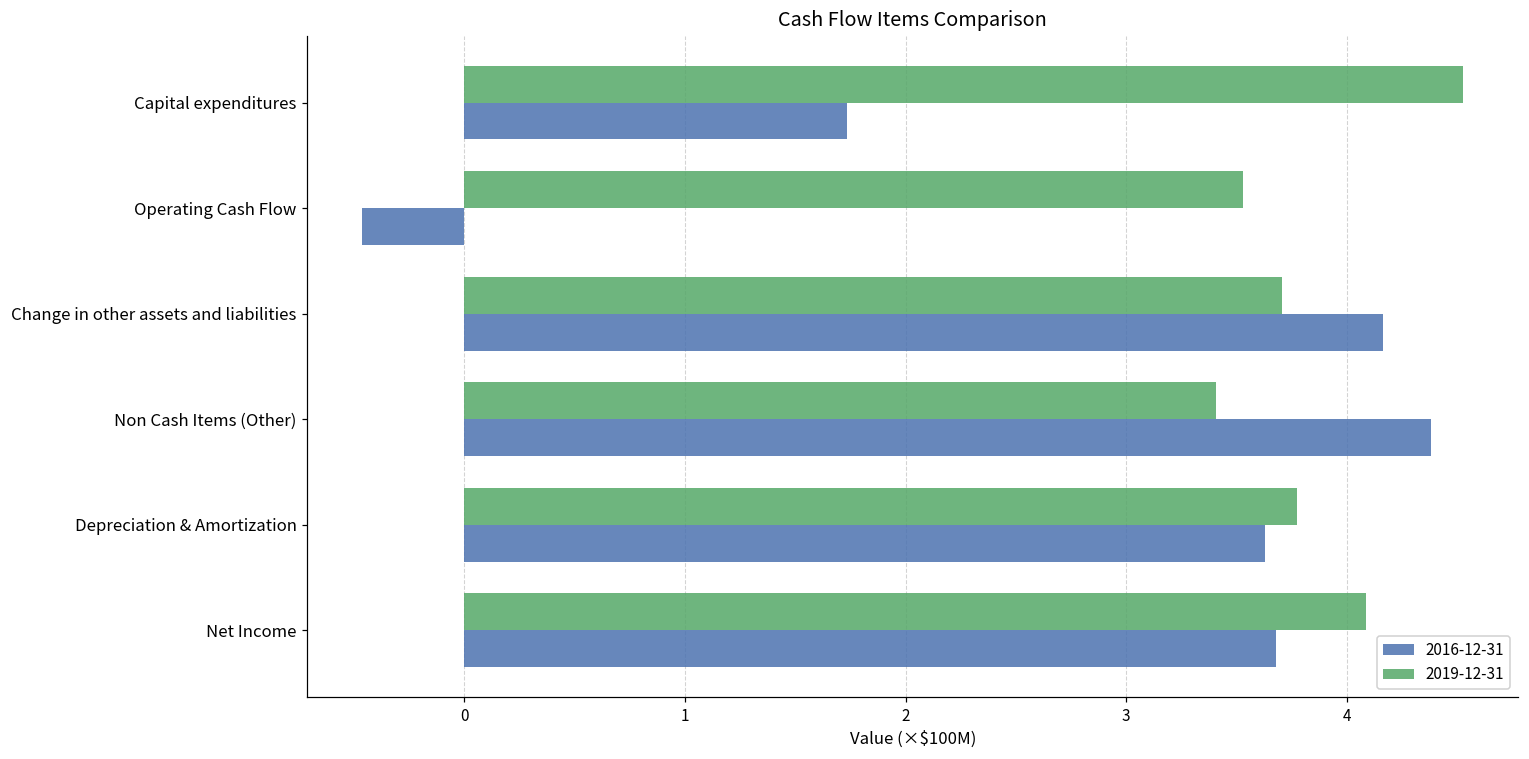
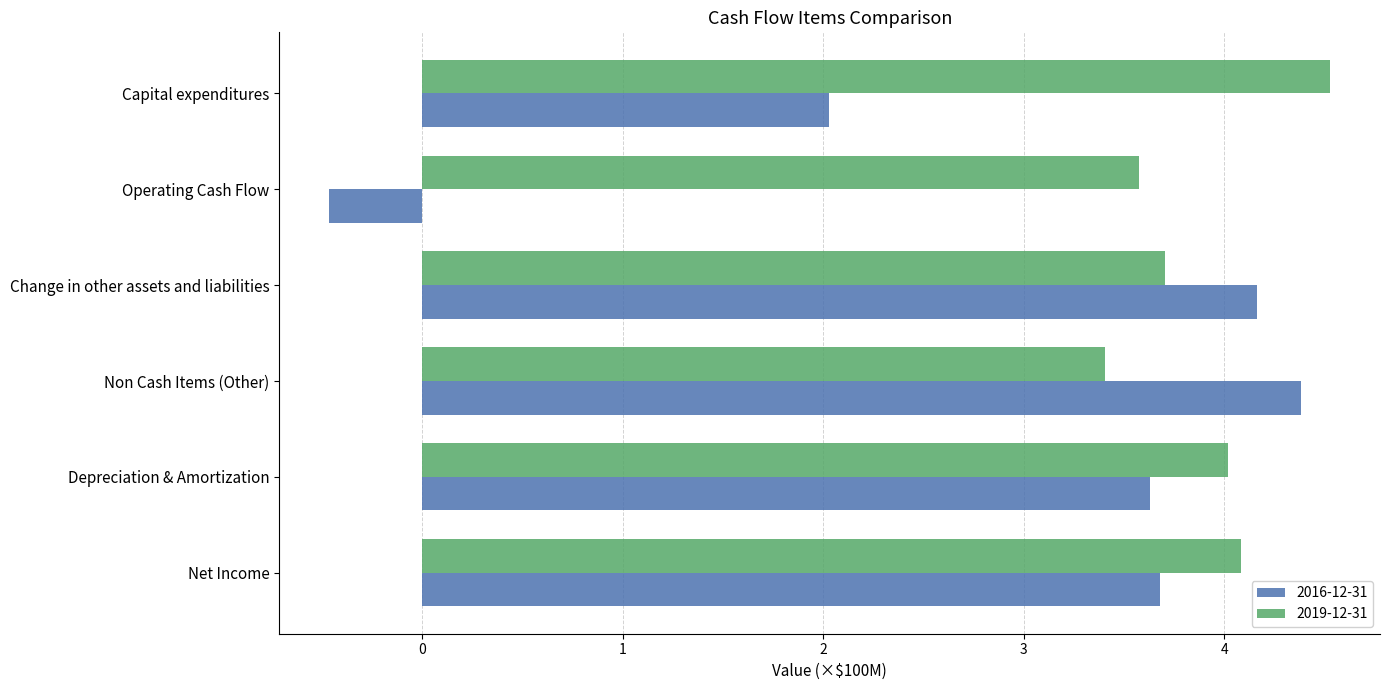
  {
    "2016-12-31": {
-     "Capital expenditures": 1.73,
+     "Capital expenditures": 2.03,
      "Operating Cash Flow": -0.46,
      "Change in other assets and liabilities": 4.16,
      "Non Cash Items (Other)": 4.38,
      "Depreciation & Amortization": 3.63,
      "Net Income": 3.68
    },
    "2019-12-31": {
      "Capital expenditures": 4.53,
-     "Operating Cash Flow": 3.53,
+     "Operating Cash Flow": 3.57,
      "Change in other assets and liabilities": 3.70,
      "Non Cash Items (Other)": 3.41,
-     "Depreciation & Amortization": 3.77,
+     "Depreciation & Amortization": 4.02,
      "Net Income": 4.08
    }
  }
